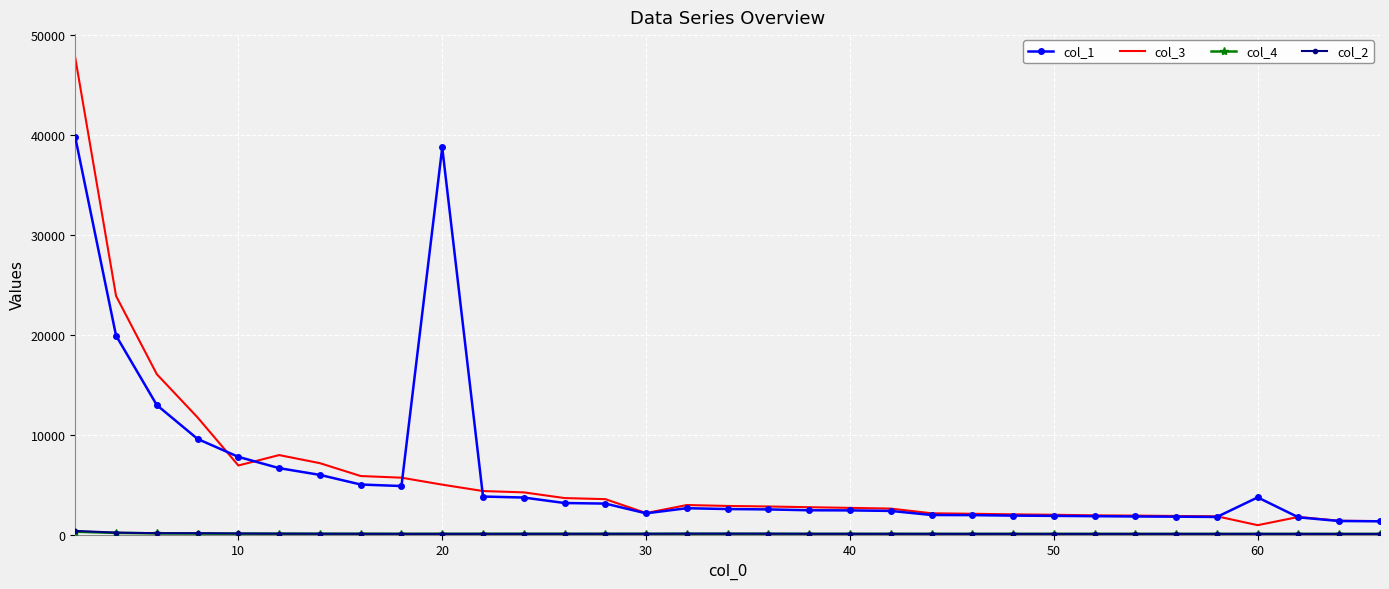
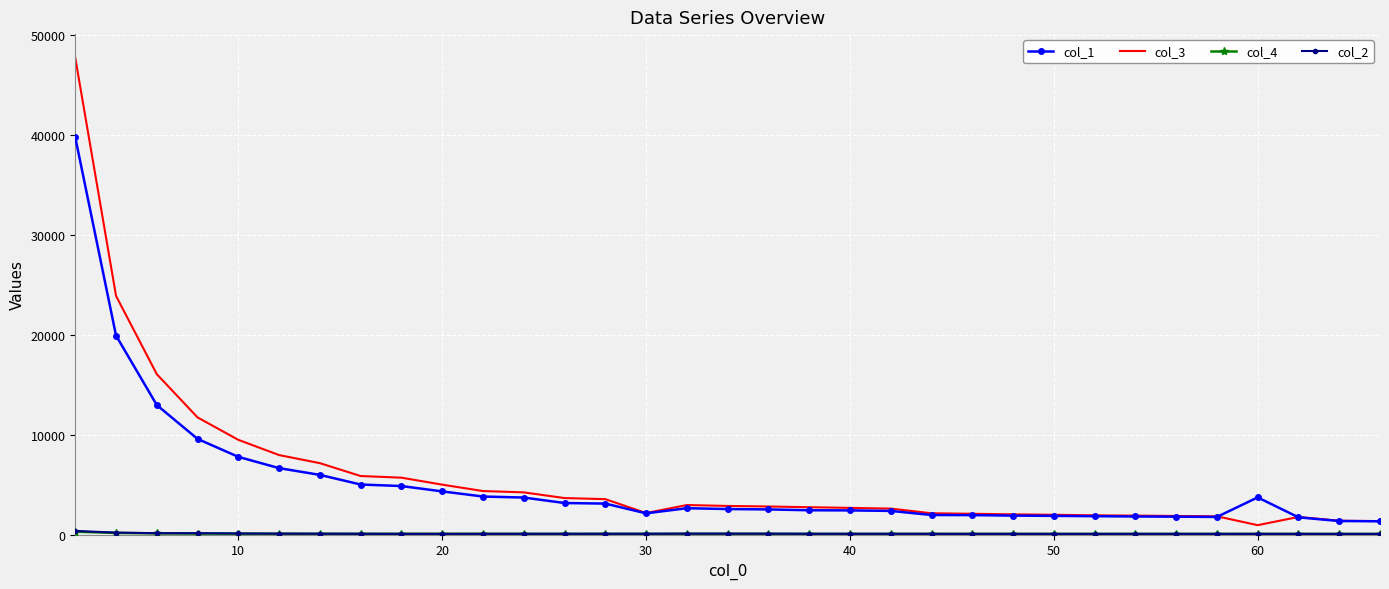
  {
    "col_1": {
      "10": 8000,
-     "20": 39000,
+     "20": 4000,
      "60": 4000
    },
    "col_3": {
-     "10": 7000,
+     "10": 9000,
      "20": 5000,
      "60": 1000
    }
  }
